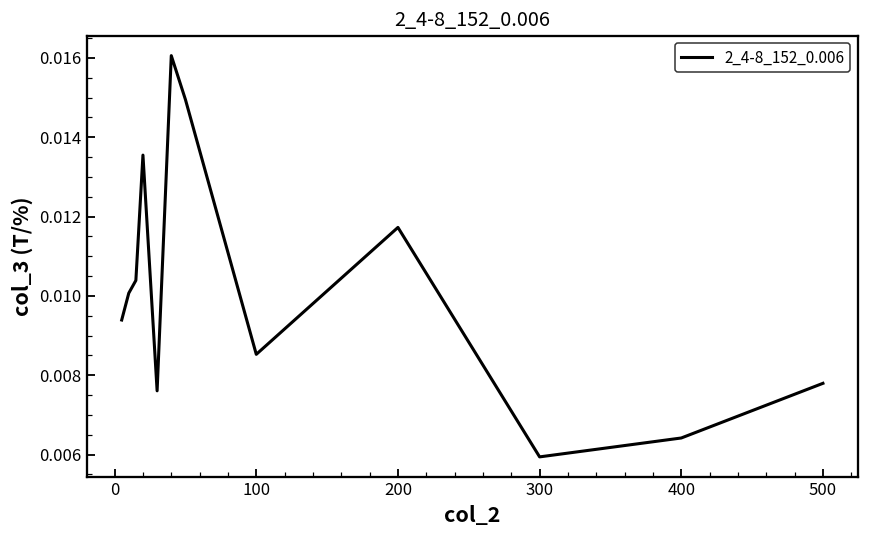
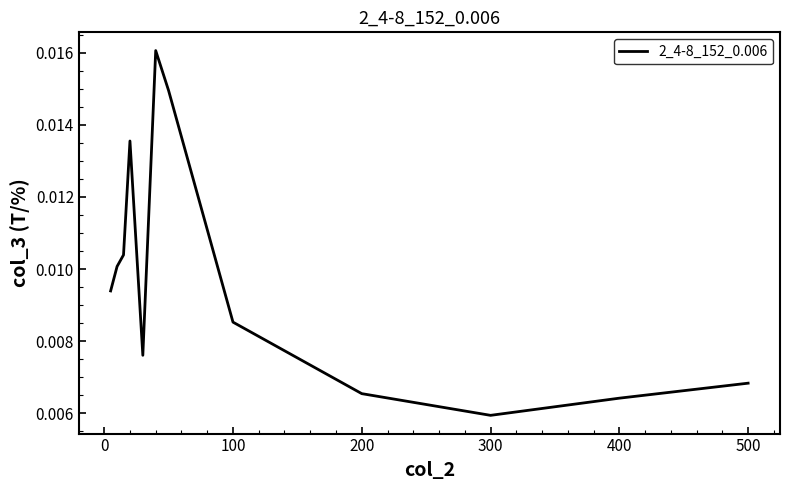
  {
    "100": 0.0085,
-   "200": 0.0117,
+   "200": 0.0065,
    "300": 0.0059,
    "400": 0.0064,
-   "500": 0.0078
+   "500": 0.0068
  }
